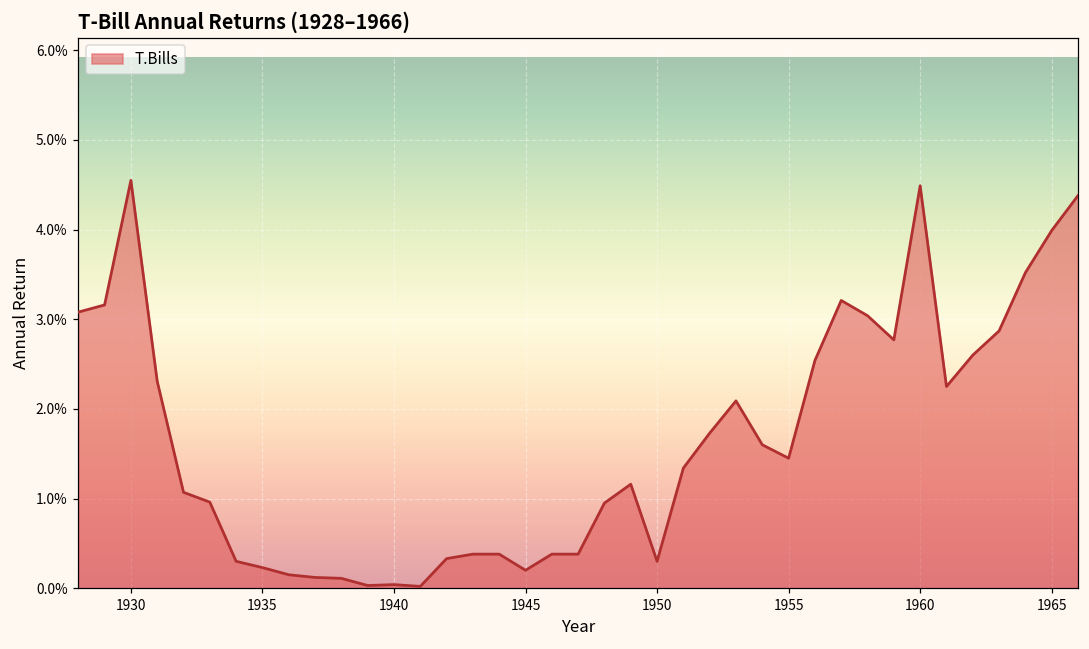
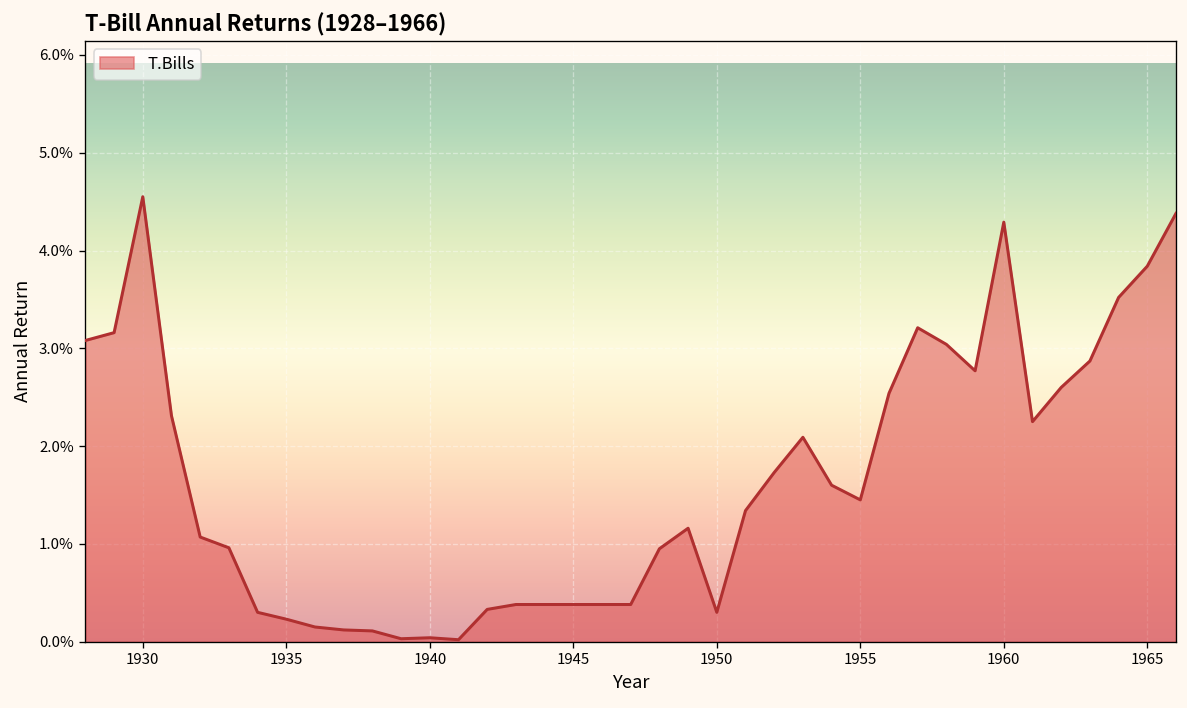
  {
    "1930": "4.6%",
    "1935": "0.2%",
    "1940": "0.0%",
-   "1945": "0.2%",
+   "1945": "0.4%",
    "1950": "0.3%",
    "1955": "1.5%",
-   "1960": "4.5%",
-   "1965": "4.0%"
+   "1960": "4.3%",
+   "1965": "3.8%"
  }
